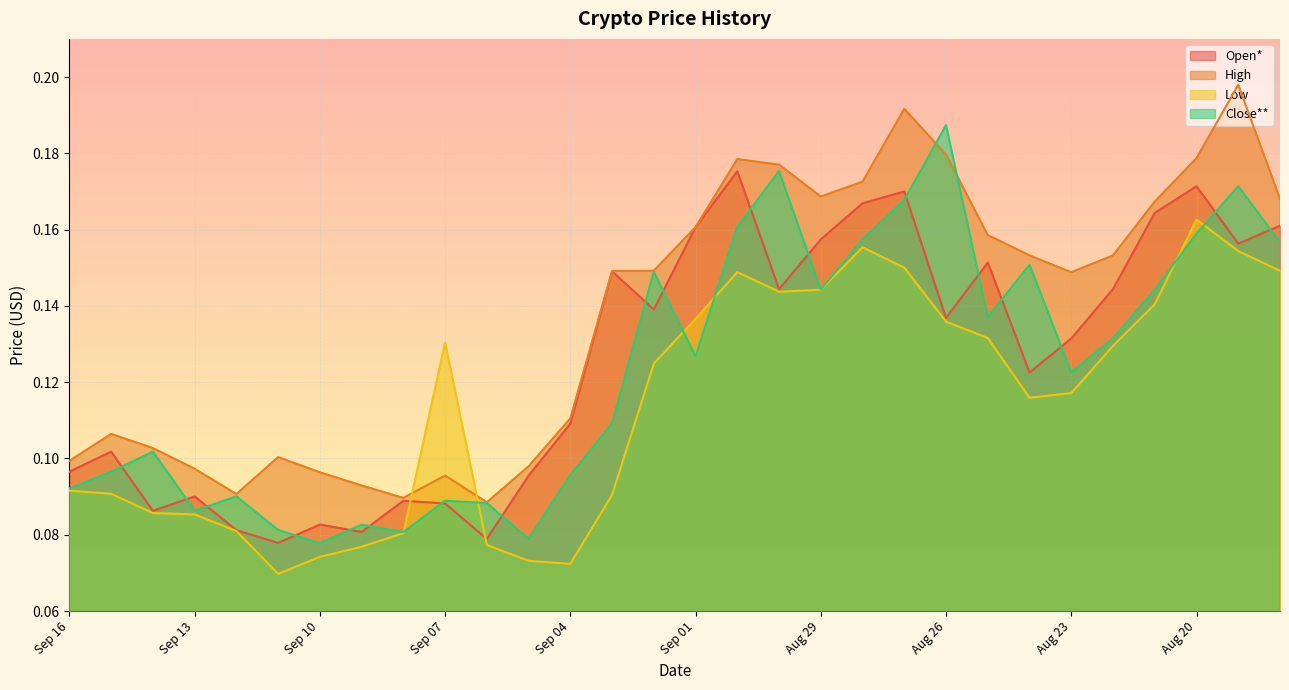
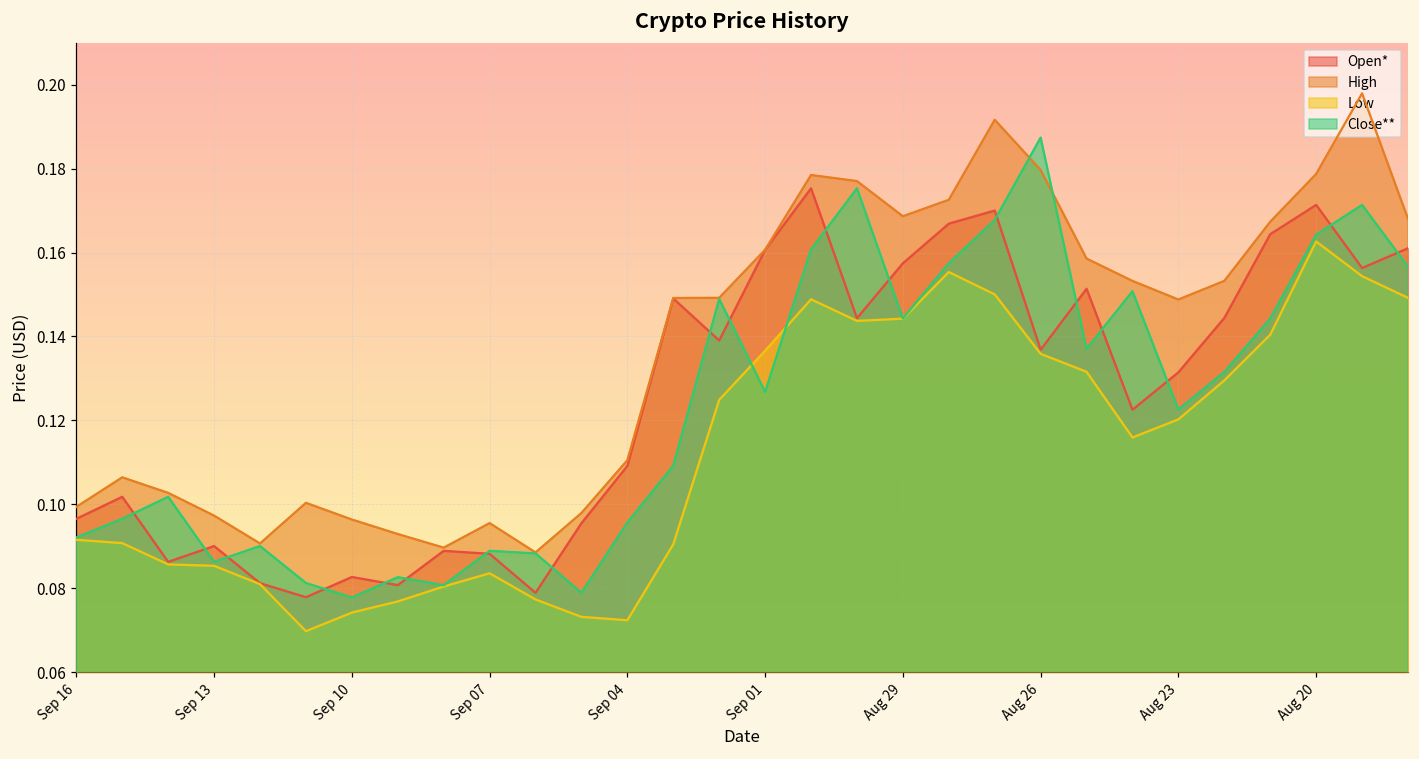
  {
    "Low": {
      "Sep 13": 0.085,
      "Sep 10": 0.074,
-     "Sep 07": 0.130,
+     "Sep 07": 0.084,
      "Sep 04": 0.072,
      "Sep 01": 0.137,
      "Aug 26": 0.136,
-     "Aug 23": 0.117,
+     "Aug 23": 0.120,
      "Aug 20": 0.163
    },
    "Close**": {
      "Sep 13": 0.086,
      "Sep 10": 0.078,
      "Sep 07": 0.089,
      "Sep 04": 0.096,
      "Sep 01": 0.127,
      "Aug 26": 0.187,
      "Aug 23": 0.123,
-     "Aug 20": 0.159
+     "Aug 20": 0.164
    }
  }
